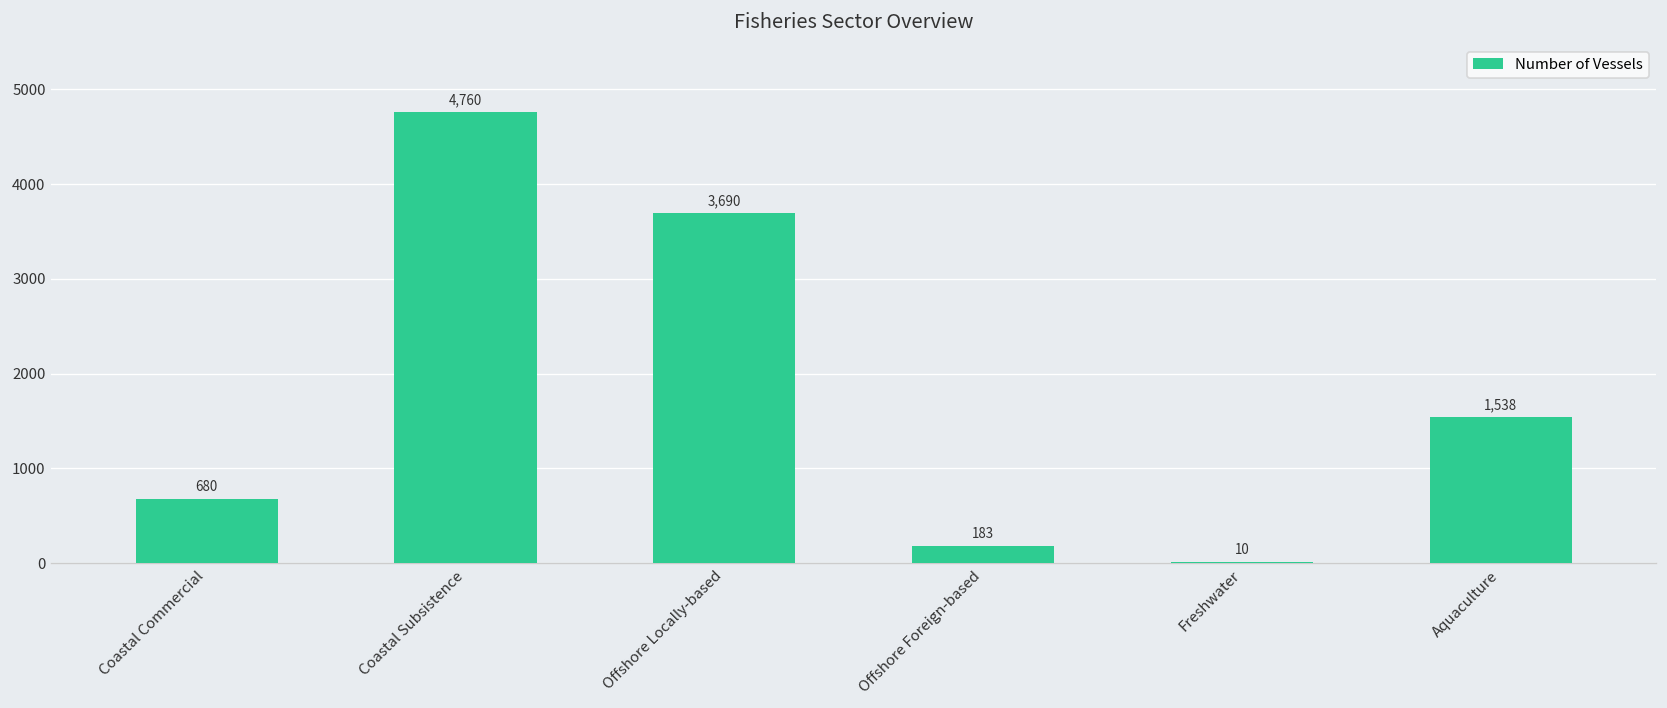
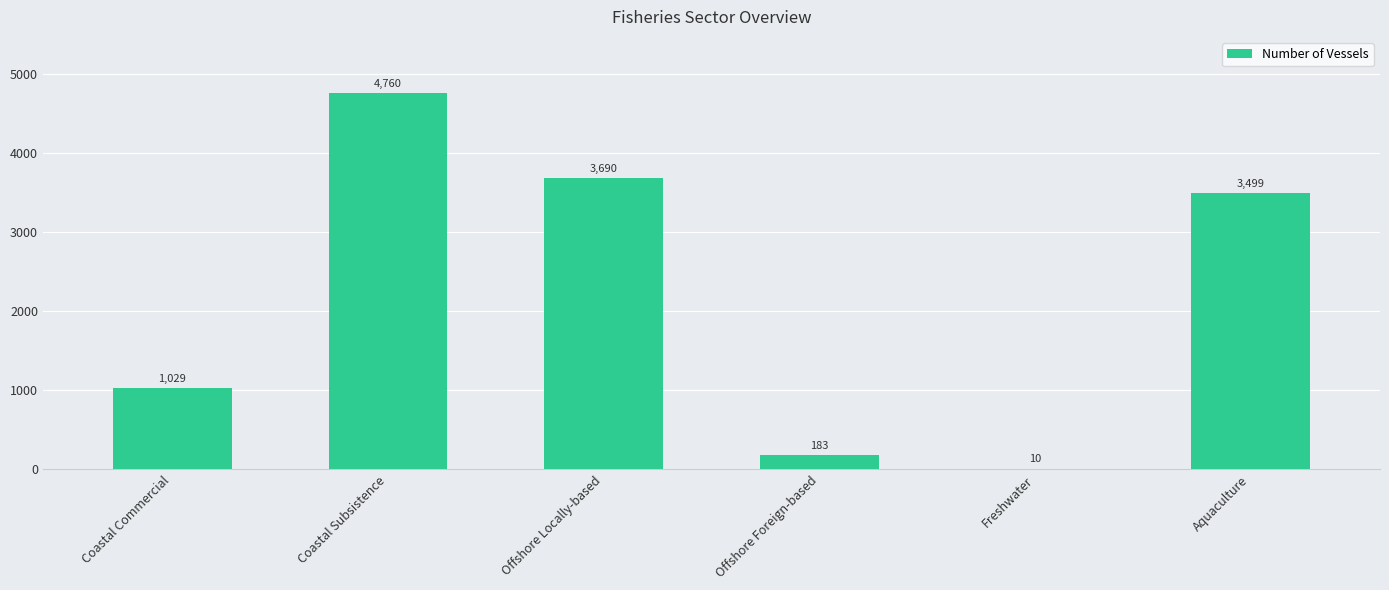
  {
-   "Coastal Commercial": "680",
+   "Coastal Commercial": "1,029",
    "Coastal Subsistence": "4,760",
    "Offshore Locally-based": "3,690",
    "Offshore Foreign-based": "183",
    "Freshwater": "10",
-   "Aquaculture": "1,538"
+   "Aquaculture": "3,499"
  }
